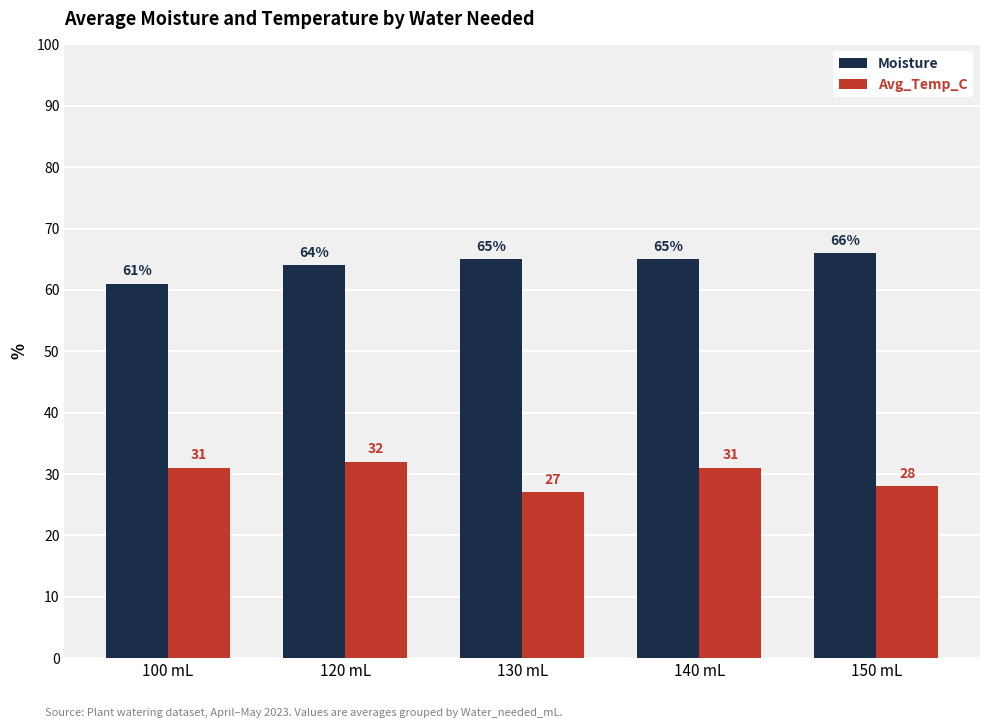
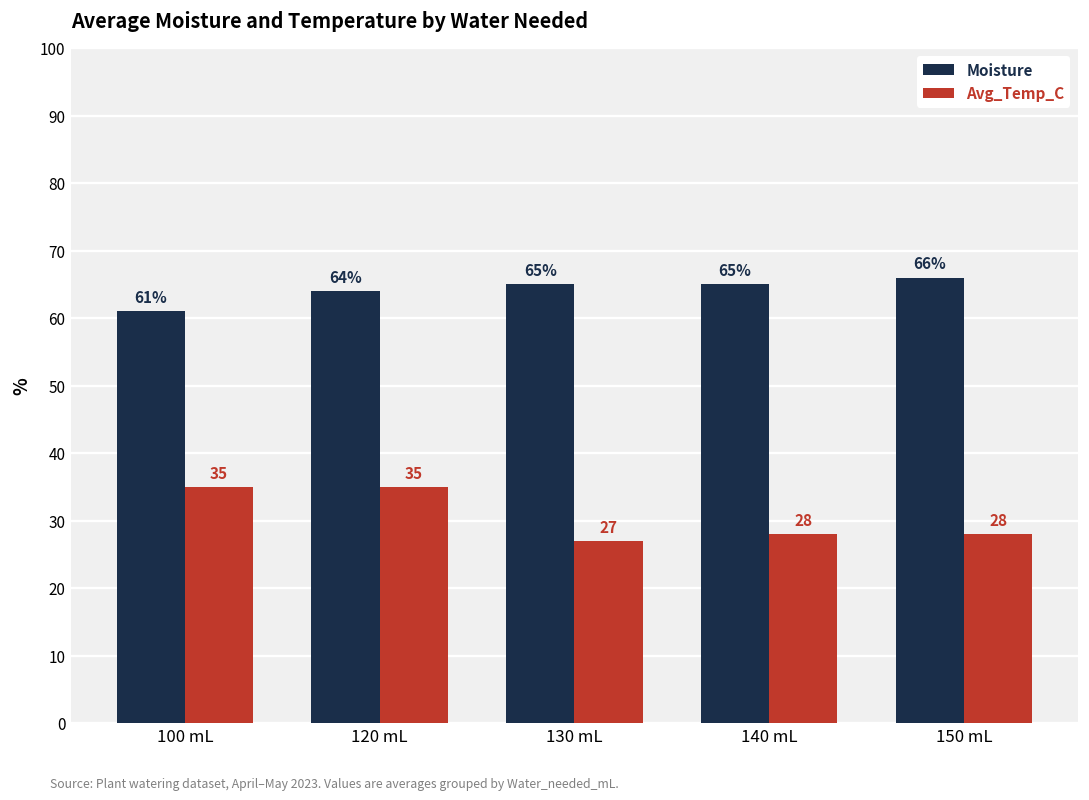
  {
    "Moisture": {
      "100 mL": "61%",
      "120 mL": "64%",
      "130 mL": "65%",
      "140 mL": "65%",
      "150 mL": "66%"
    },
    "Avg_Temp_C": {
-     "100 mL": "31",
-     "120 mL": "32",
+     "100 mL": "35",
+     "120 mL": "35",
      "130 mL": "27",
-     "140 mL": "31",
+     "140 mL": "28",
      "150 mL": "28"
    }
  }
